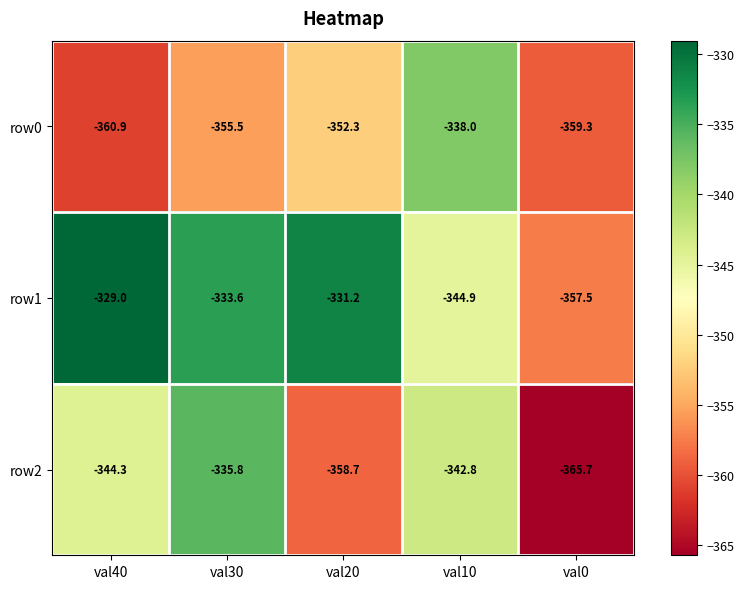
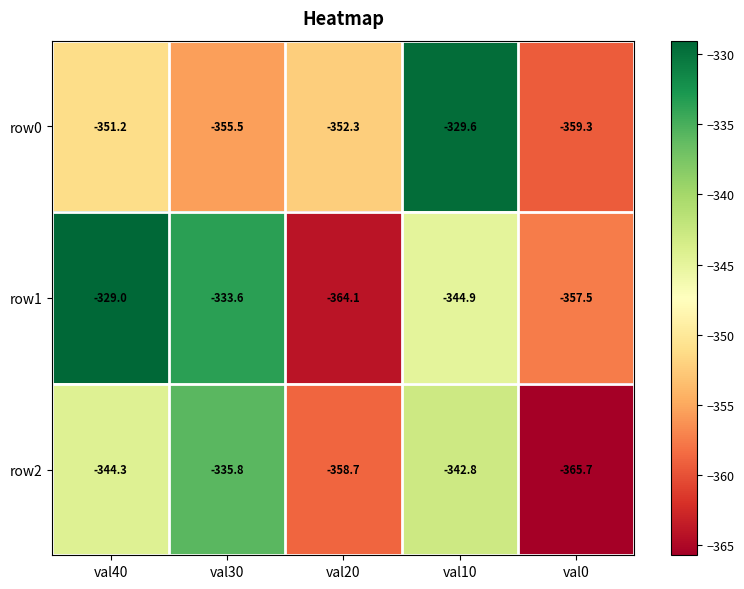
  {
    "row0": {
-     "val40": -360.9,
+     "val40": -351.2,
      "val30": -355.5,
      "val20": -352.3,
-     "val10": -338.0,
+     "val10": -329.6,
      "val0": -359.3
    },
    "row1": {
      "val40": -329.0,
      "val30": -333.6,
-     "val20": -331.2,
+     "val20": -364.1,
      "val10": -344.9,
      "val0": -357.5
    },
    "row2": {
      "val40": -344.3,
      "val30": -335.8,
      "val20": -358.7,
      "val10": -342.8,
      "val0": -365.7
    }
  }
